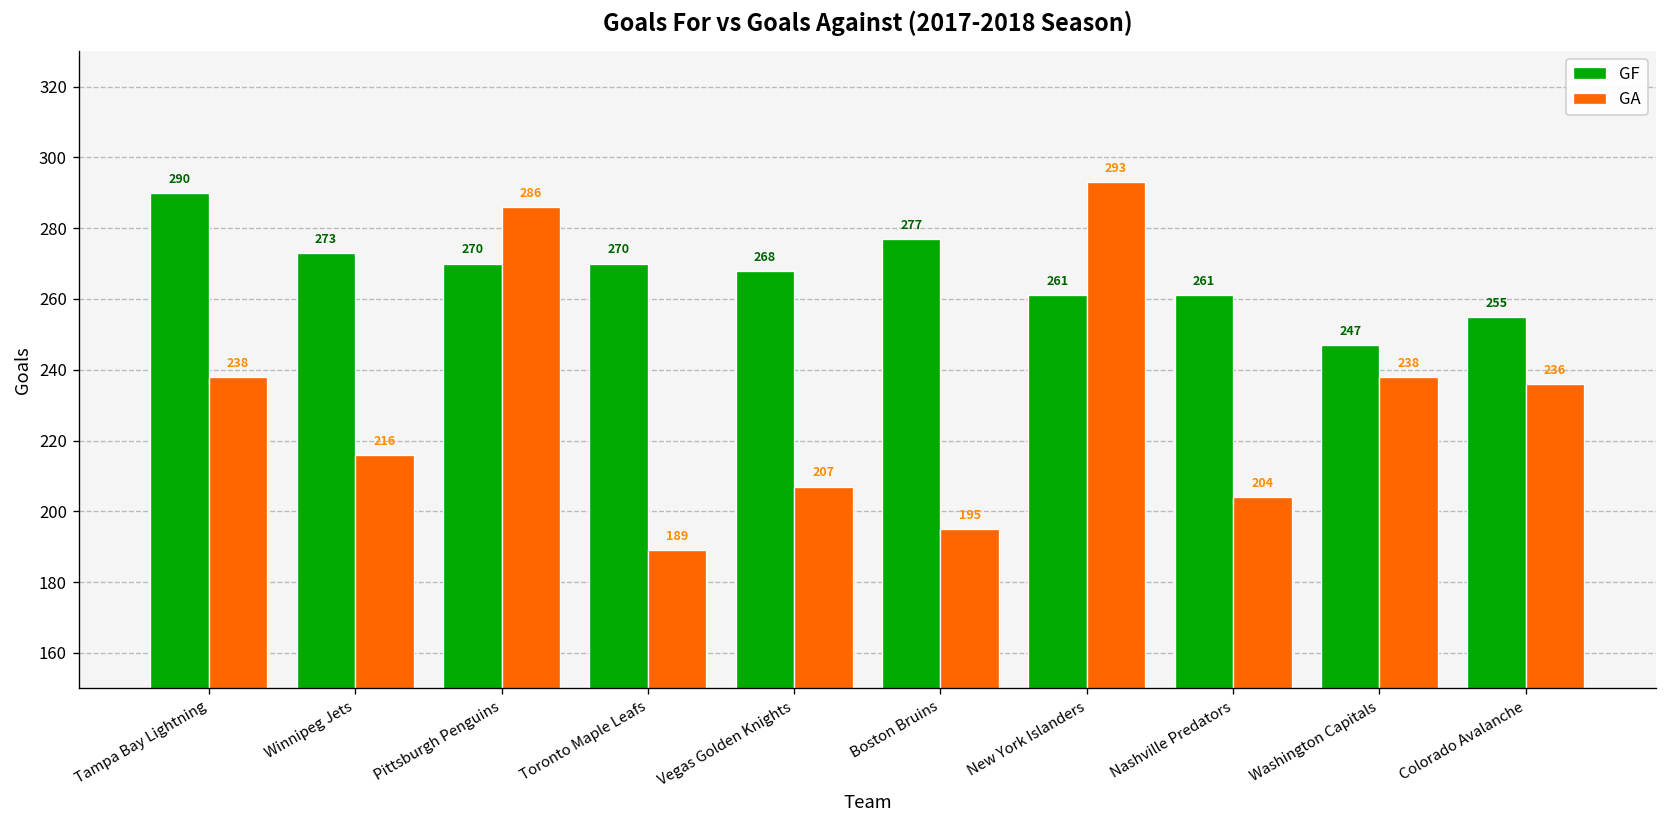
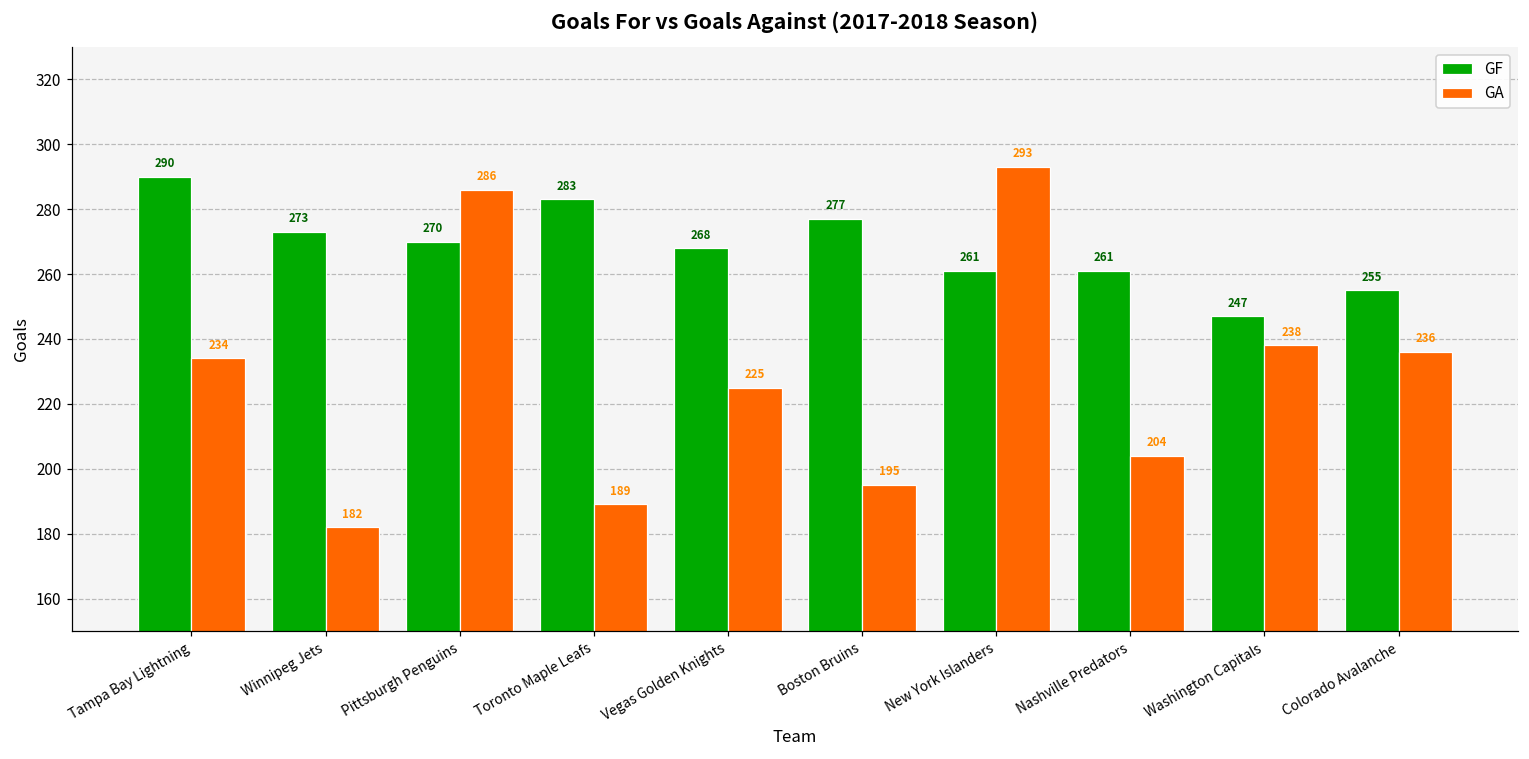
  {
    "GF": {
      "Tampa Bay Lightning": 290,
      "Winnipeg Jets": 273,
      "Pittsburgh Penguins": 270,
-     "Toronto Maple Leafs": 270,
+     "Toronto Maple Leafs": 283,
      "Vegas Golden Knights": 268,
      "Boston Bruins": 277,
      "New York Islanders": 261,
      "Nashville Predators": 261,
      "Washington Capitals": 247,
      "Colorado Avalanche": 255
    },
    "GA": {
-     "Tampa Bay Lightning": 238,
-     "Winnipeg Jets": 216,
+     "Tampa Bay Lightning": 234,
+     "Winnipeg Jets": 182,
      "Pittsburgh Penguins": 286,
      "Toronto Maple Leafs": 189,
-     "Vegas Golden Knights": 207,
+     "Vegas Golden Knights": 225,
      "Boston Bruins": 195,
      "New York Islanders": 293,
      "Nashville Predators": 204,
      "Washington Capitals": 238,
      "Colorado Avalanche": 236
    }
  }
